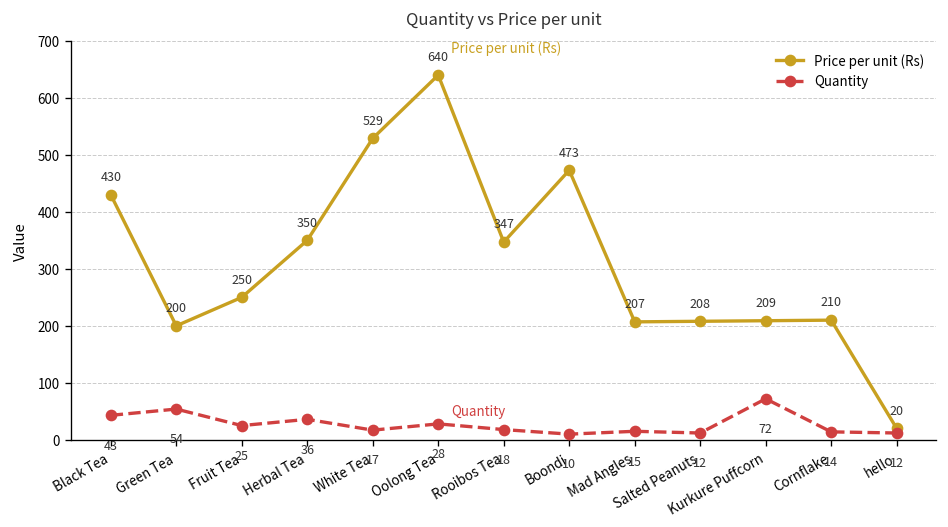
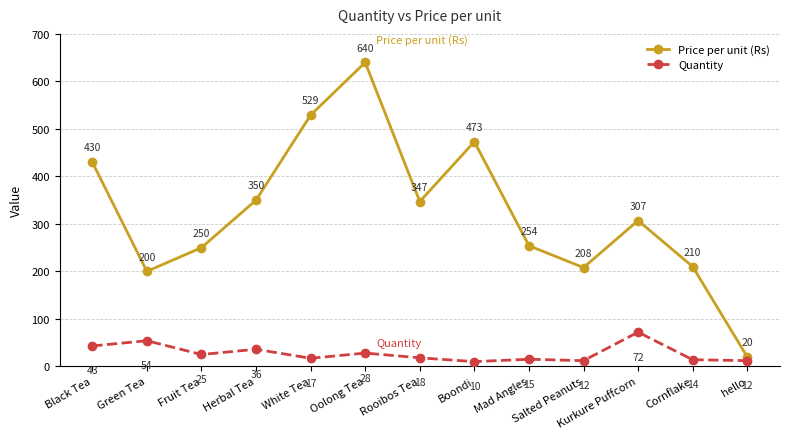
  {
    "Price per unit (Rs)": {
      "Black Tea": 430,
      "Green Tea": 200,
      "Fruit Tea": 250,
      "Herbal Tea": 350,
      "White Tea": 529,
      "Oolong Tea": 640,
      "Rooibos Tea": 347,
      "Boondi": 473,
-     "Mad Angles": 207,
+     "Mad Angles": 254,
      "Salted Peanuts": 208,
-     "Kurkure Puffcorn": 209,
+     "Kurkure Puffcorn": 307,
      "Cornflake": 210,
      "hello": 20
    },
    "Quantity": {
      "Black Tea": 43,
      "Green Tea": 54,
      "Fruit Tea": 25,
      "Herbal Tea": 36,
      "White Tea": 17,
      "Oolong Tea": 28,
      "Rooibos Tea": 18,
      "Boondi": 10,
      "Mad Angles": 15,
      "Salted Peanuts": 12,
      "Kurkure Puffcorn": 72,
      "Cornflake": 14,
      "hello": 12
    }
  }
